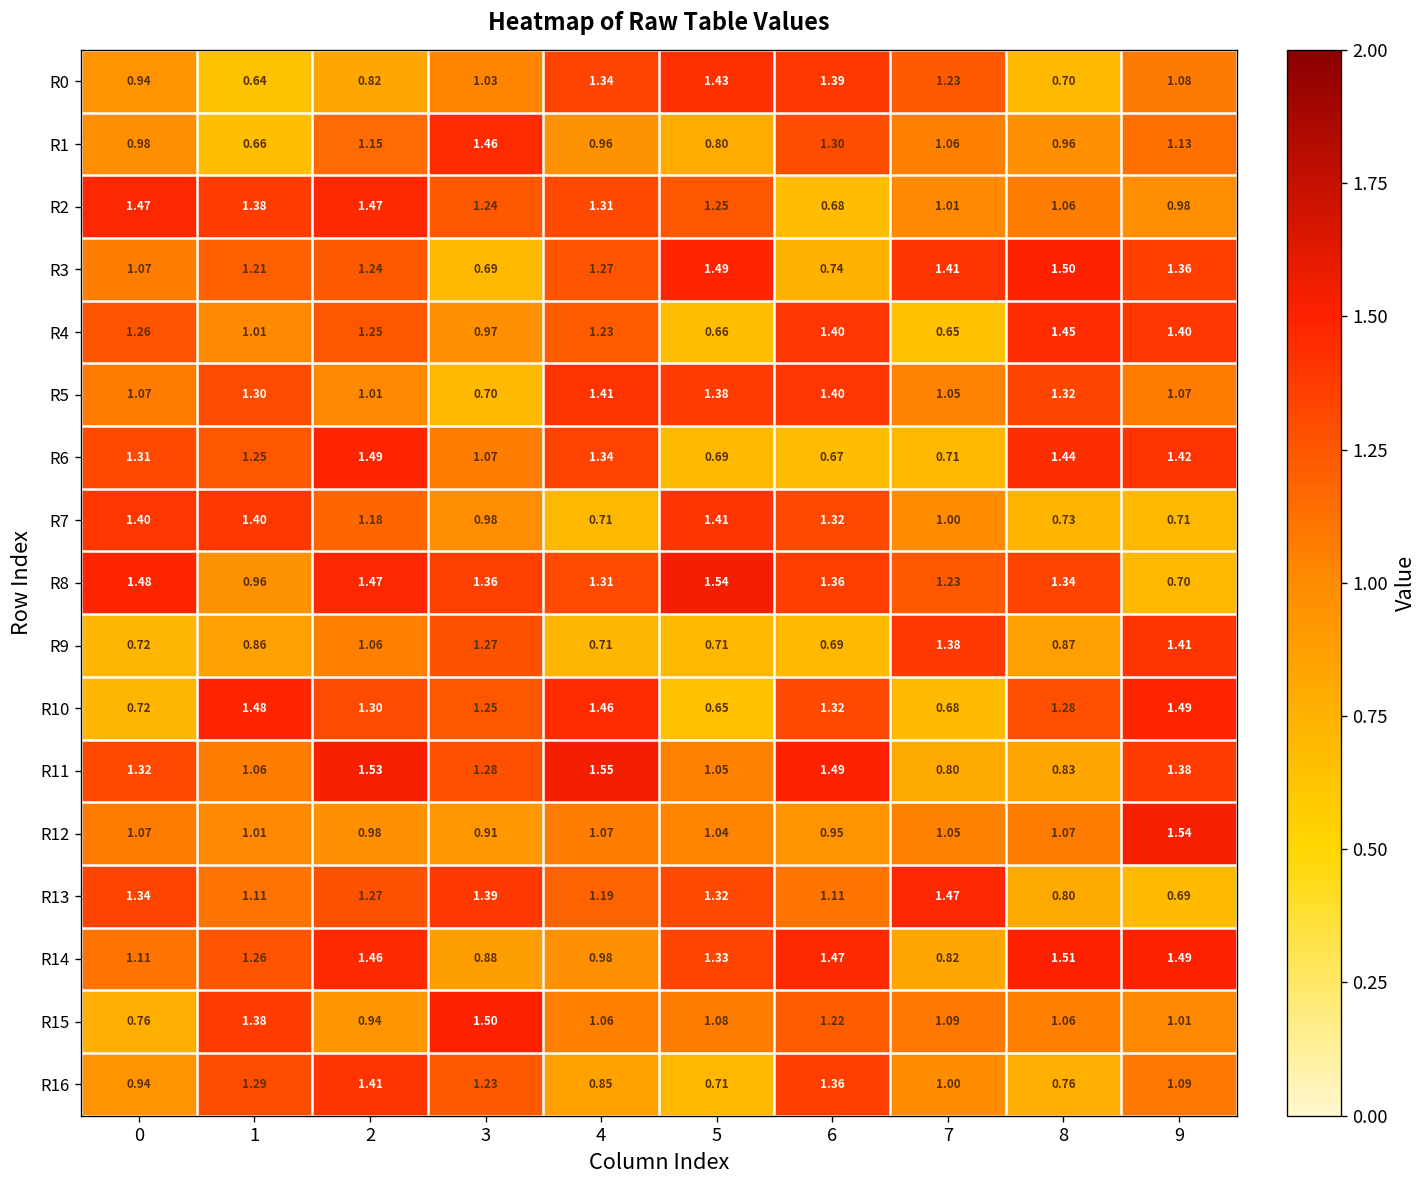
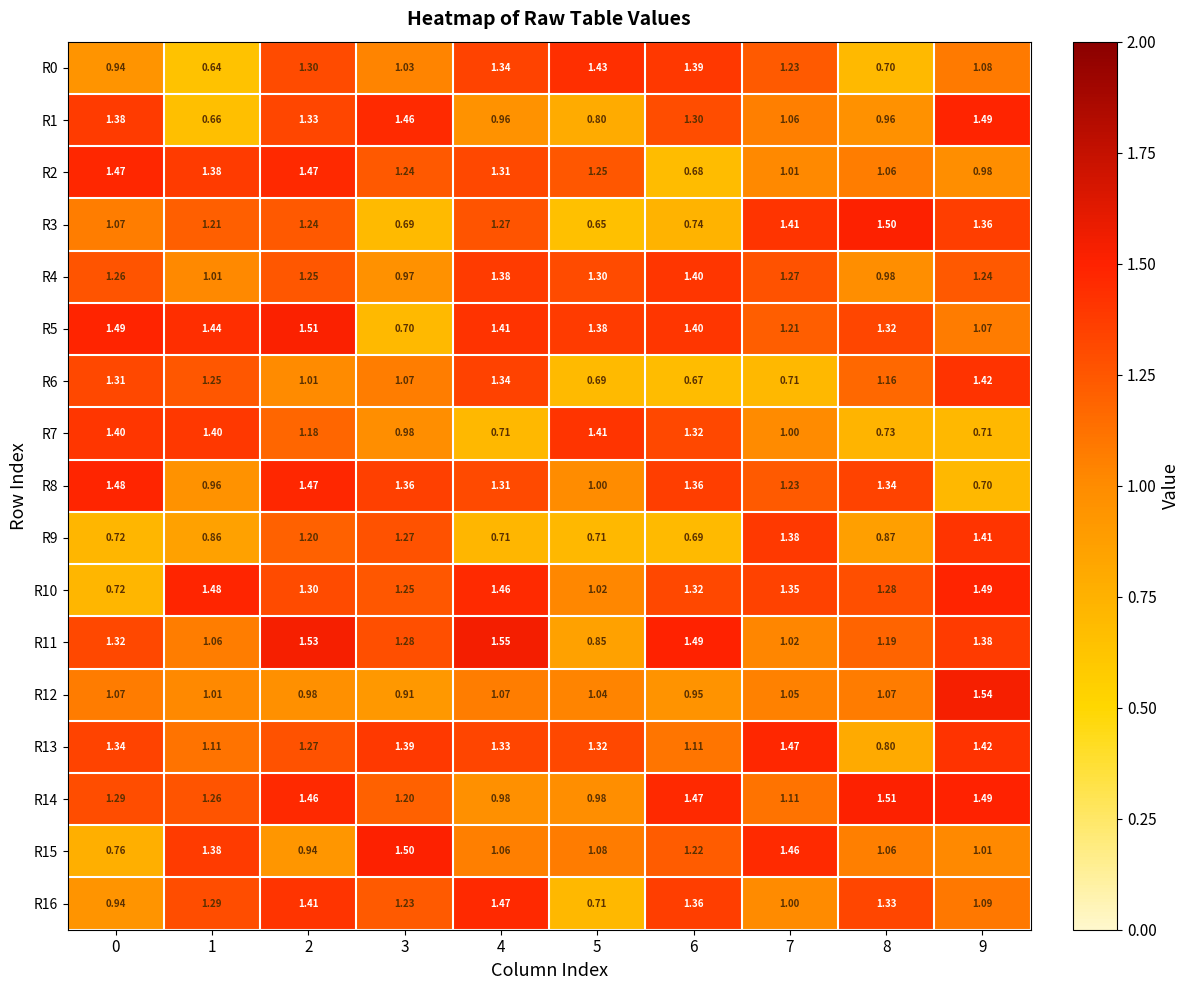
  {
    "R0": {
      "0": 0.94,
      "1": 0.64,
-     "2": 0.82,
+     "2": 1.30,
      "3": 1.03,
      "4": 1.34,
      "5": 1.43,
      "6": 1.39,
      "7": 1.23,
      "8": 0.70,
      "9": 1.08
    },
    "R1": {
-     "0": 0.98,
+     "0": 1.38,
      "1": 0.66,
-     "2": 1.15,
+     "2": 1.33,
      "3": 1.46,
      "4": 0.96,
      "5": 0.80,
      "6": 1.30,
      "7": 1.06,
      "8": 0.96,
-     "9": 1.13
+     "9": 1.49
    },
    "R2": {
      "0": 1.47,
      "1": 1.38,
      "2": 1.47,
      "3": 1.24,
      "4": 1.31,
      "5": 1.25,
      "6": 0.68,
      "7": 1.01,
      "8": 1.06,
      "9": 0.98
    },
    "R3": {
      "0": 1.07,
      "1": 1.21,
      "2": 1.24,
      "3": 0.69,
      "4": 1.27,
-     "5": 1.49,
+     "5": 0.65,
      "6": 0.74,
      "7": 1.41,
      "8": 1.50,
      "9": 1.36
    },
    "R4": {
      "0": 1.26,
      "1": 1.01,
      "2": 1.25,
      "3": 0.97,
-     "4": 1.23,
-     "5": 0.66,
+     "4": 1.38,
+     "5": 1.30,
      "6": 1.40,
-     "7": 0.65,
-     "8": 1.45,
-     "9": 1.40
+     "7": 1.27,
+     "8": 0.98,
+     "9": 1.24
    },
    "R5": {
-     "0": 1.07,
-     "1": 1.30,
-     "2": 1.01,
+     "0": 1.49,
+     "1": 1.44,
+     "2": 1.51,
      "3": 0.70,
      "4": 1.41,
      "5": 1.38,
      "6": 1.40,
-     "7": 1.05,
+     "7": 1.21,
      "8": 1.32,
      "9": 1.07
    },
    "R6": {
      "0": 1.31,
      "1": 1.25,
-     "2": 1.49,
+     "2": 1.01,
      "3": 1.07,
      "4": 1.34,
      "5": 0.69,
      "6": 0.67,
      "7": 0.71,
-     "8": 1.44,
+     "8": 1.16,
      "9": 1.42
    },
    "R7": {
      "0": 1.40,
      "1": 1.40,
      "2": 1.18,
      "3": 0.98,
      "4": 0.71,
      "5": 1.41,
      "6": 1.32,
      "7": 1.00,
      "8": 0.73,
      "9": 0.71
    },
    "R8": {
      "0": 1.48,
      "1": 0.96,
      "2": 1.47,
      "3": 1.36,
      "4": 1.31,
-     "5": 1.54,
+     "5": 1.00,
      "6": 1.36,
      "7": 1.23,
      "8": 1.34,
      "9": 0.70
    },
    "R9": {
      "0": 0.72,
      "1": 0.86,
-     "2": 1.06,
+     "2": 1.20,
      "3": 1.27,
      "4": 0.71,
      "5": 0.71,
      "6": 0.69,
      "7": 1.38,
      "8": 0.87,
      "9": 1.41
    },
    "R10": {
      "0": 0.72,
      "1": 1.48,
      "2": 1.30,
      "3": 1.25,
      "4": 1.46,
-     "5": 0.65,
+     "5": 1.02,
      "6": 1.32,
-     "7": 0.68,
+     "7": 1.35,
      "8": 1.28,
      "9": 1.49
    },
    "R11": {
      "0": 1.32,
      "1": 1.06,
      "2": 1.53,
      "3": 1.28,
      "4": 1.55,
-     "5": 1.05,
+     "5": 0.85,
      "6": 1.49,
-     "7": 0.80,
-     "8": 0.83,
+     "7": 1.02,
+     "8": 1.19,
      "9": 1.38
    },
    "R12": {
      "0": 1.07,
      "1": 1.01,
      "2": 0.98,
      "3": 0.91,
      "4": 1.07,
      "5": 1.04,
      "6": 0.95,
      "7": 1.05,
      "8": 1.07,
      "9": 1.54
    },
    "R13": {
      "0": 1.34,
      "1": 1.11,
      "2": 1.27,
      "3": 1.39,
-     "4": 1.19,
+     "4": 1.33,
      "5": 1.32,
      "6": 1.11,
      "7": 1.47,
      "8": 0.80,
-     "9": 0.69
+     "9": 1.42
    },
    "R14": {
-     "0": 1.11,
+     "0": 1.29,
      "1": 1.26,
      "2": 1.46,
-     "3": 0.88,
+     "3": 1.20,
      "4": 0.98,
-     "5": 1.33,
+     "5": 0.98,
      "6": 1.47,
-     "7": 0.82,
+     "7": 1.11,
      "8": 1.51,
      "9": 1.49
    },
    "R15": {
      "0": 0.76,
      "1": 1.38,
      "2": 0.94,
      "3": 1.50,
      "4": 1.06,
      "5": 1.08,
      "6": 1.22,
-     "7": 1.09,
+     "7": 1.46,
      "8": 1.06,
      "9": 1.01
    },
    "R16": {
      "0": 0.94,
      "1": 1.29,
      "2": 1.41,
      "3": 1.23,
-     "4": 0.85,
+     "4": 1.47,
      "5": 0.71,
      "6": 1.36,
      "7": 1.00,
-     "8": 0.76,
+     "8": 1.33,
      "9": 1.09
    }
  }
